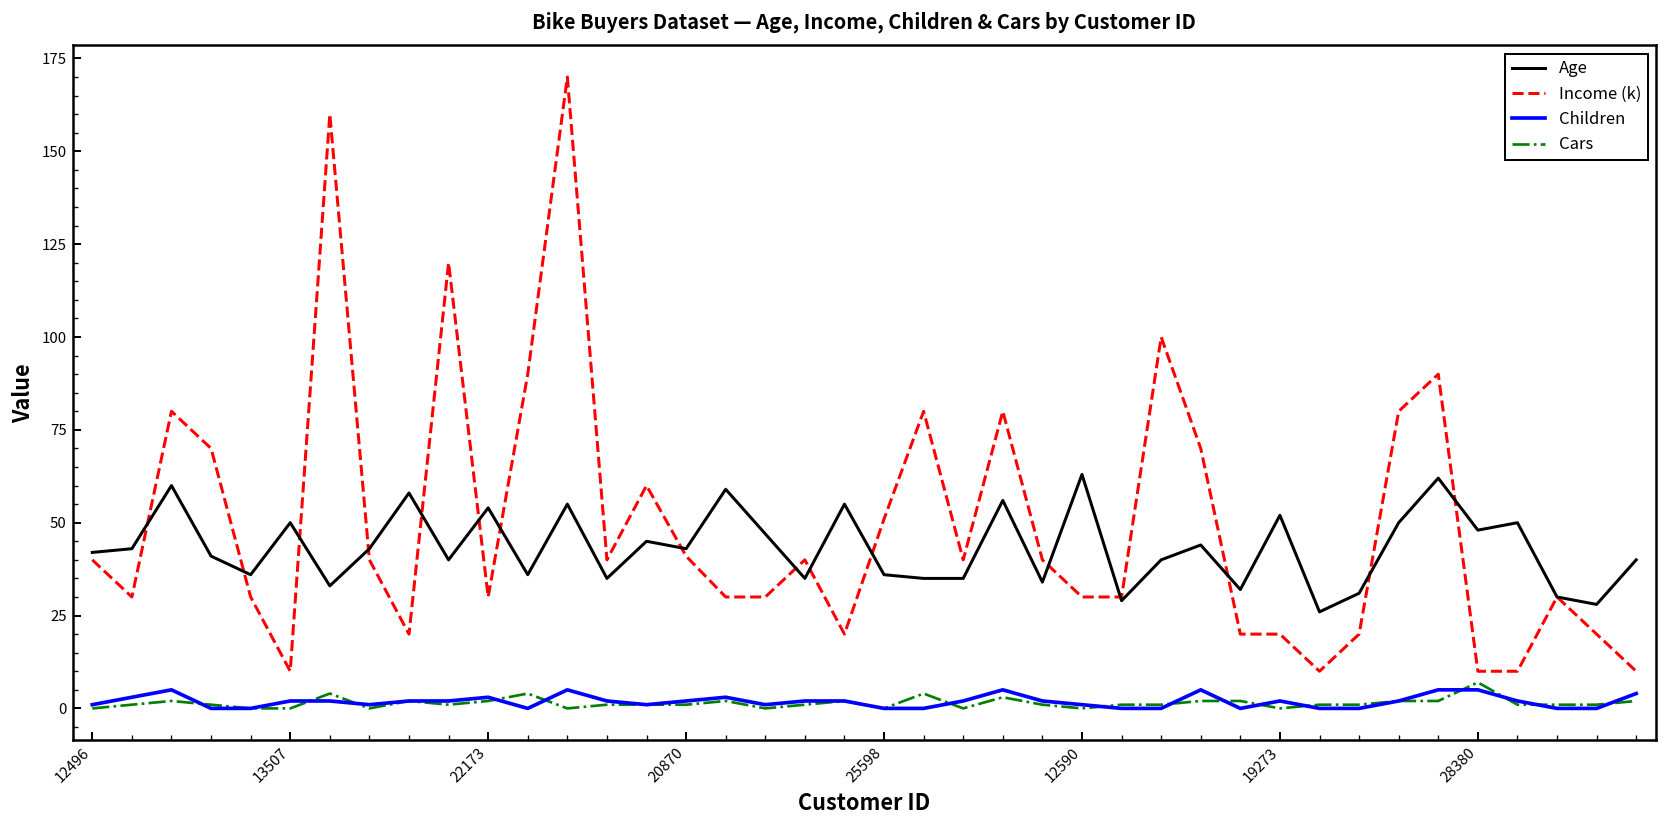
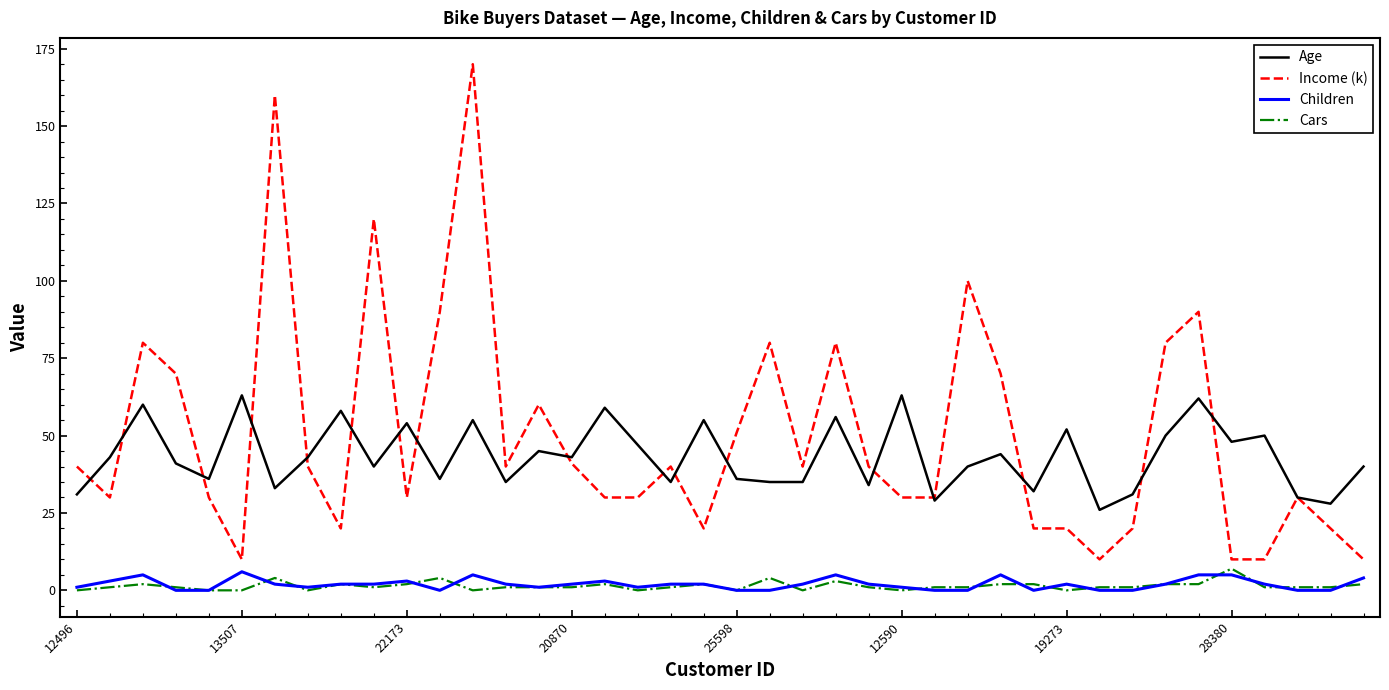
  {
    "Age": {
-     "12496": 42,
-     "13507": 50,
+     "12496": 31,
+     "13507": 63,
      "22173": 54,
      "20870": 43,
      "25598": 36,
      "12590": 63,
      "19273": 52,
      "28380": 48
    },
    "Income (k)": {
      "12496": 40,
      "13507": 10,
      "22173": 30,
      "20870": 41,
      "25598": 51,
      "12590": 30,
      "19273": 20,
      "28380": 10
    },
    "Children": {
      "12496": 1,
-     "13507": 2,
+     "13507": 6,
      "22173": 3,
      "20870": 2,
      "12590": 1,
      "19273": 2,
      "28380": 5
    },
    "Cars": {
      "12496": 0,
      "13507": 0,
      "22173": 2,
      "20870": 1,
      "12590": 0,
      "19273": 0,
      "28380": 7
    }
  }
